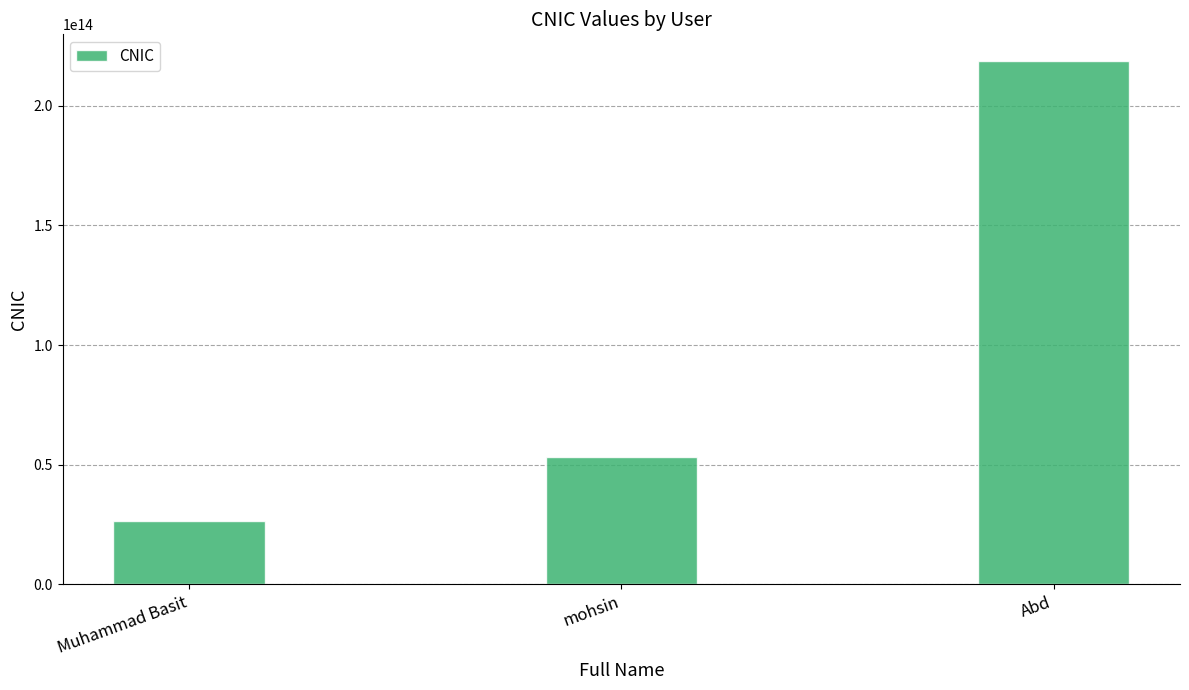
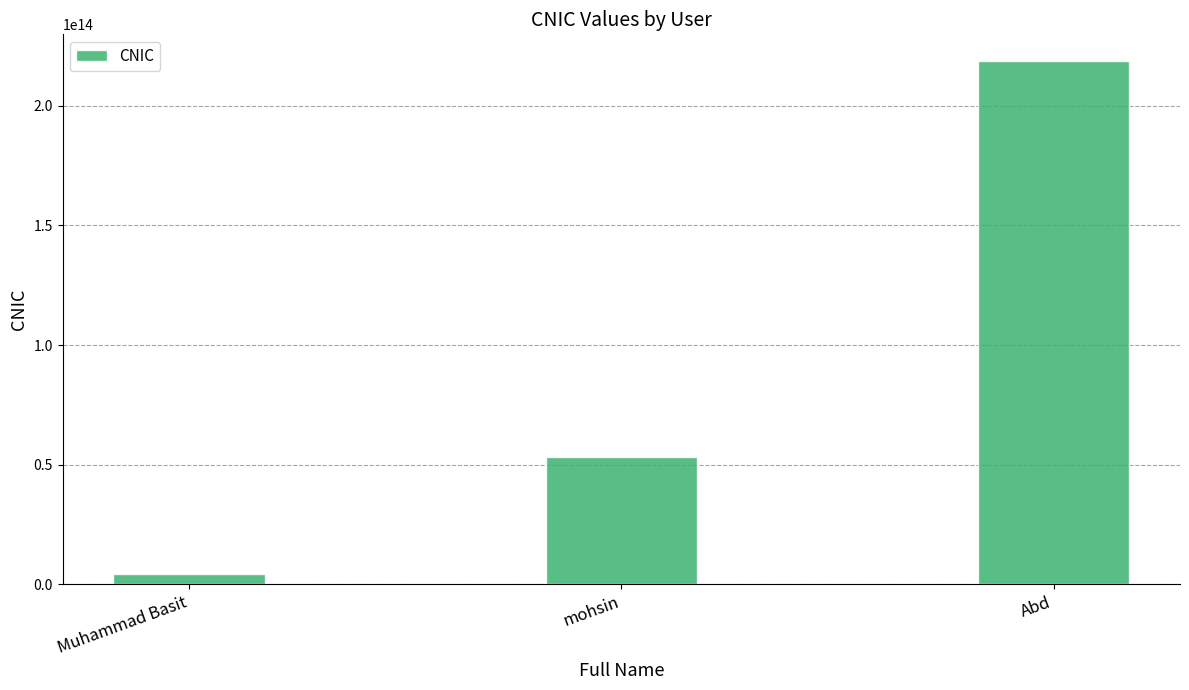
  {
-   "Muhammad Basit": 26000000000000,
+   "Muhammad Basit": 4000000000000,
    "mohsin": 53000000000000,
    "Abd": 219000000000000
  }
